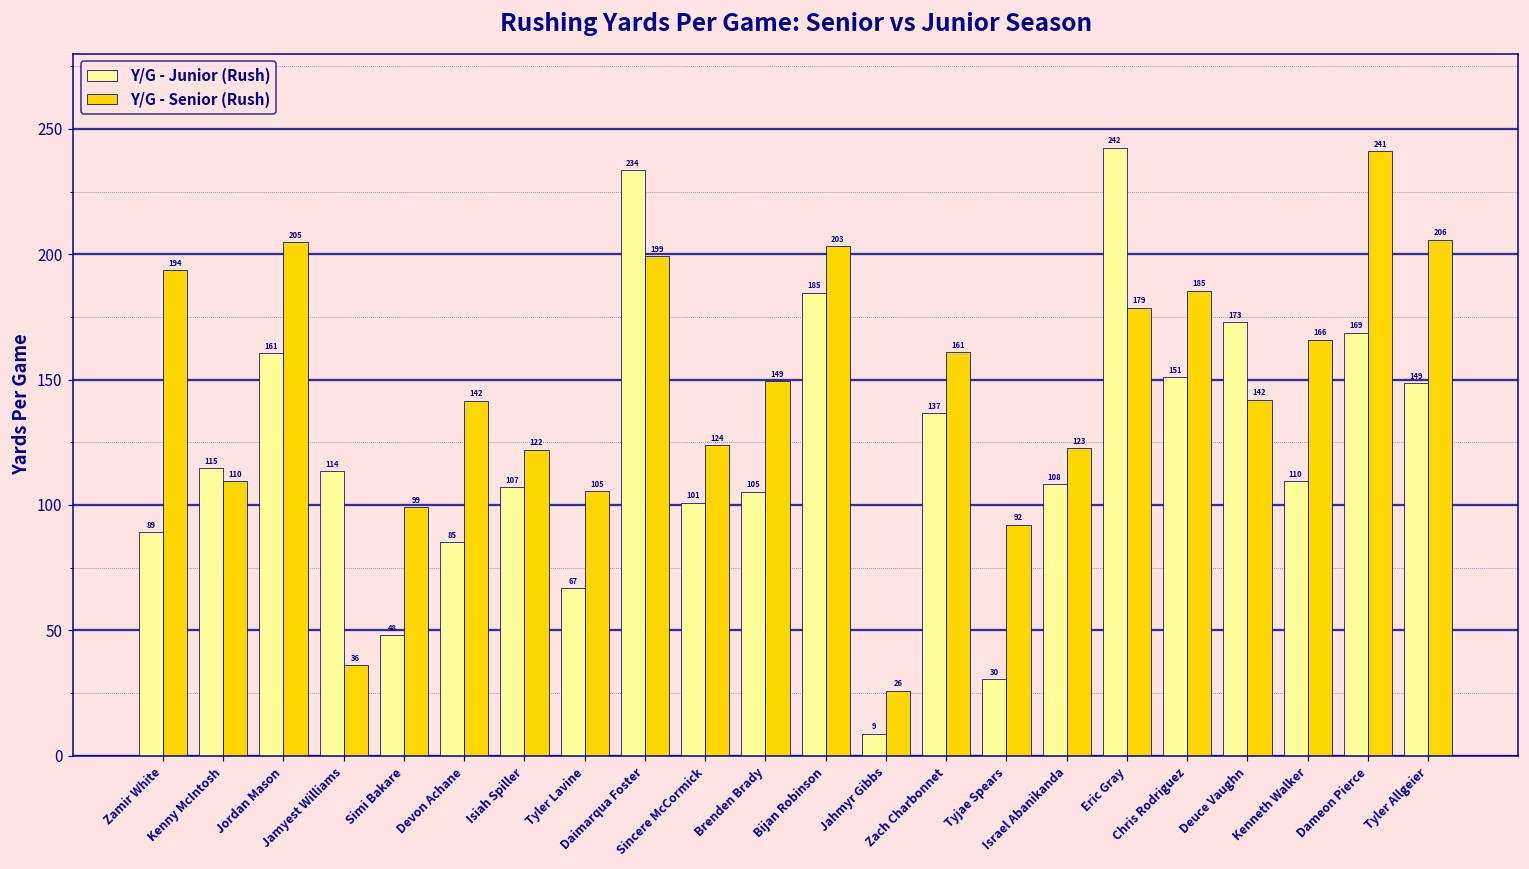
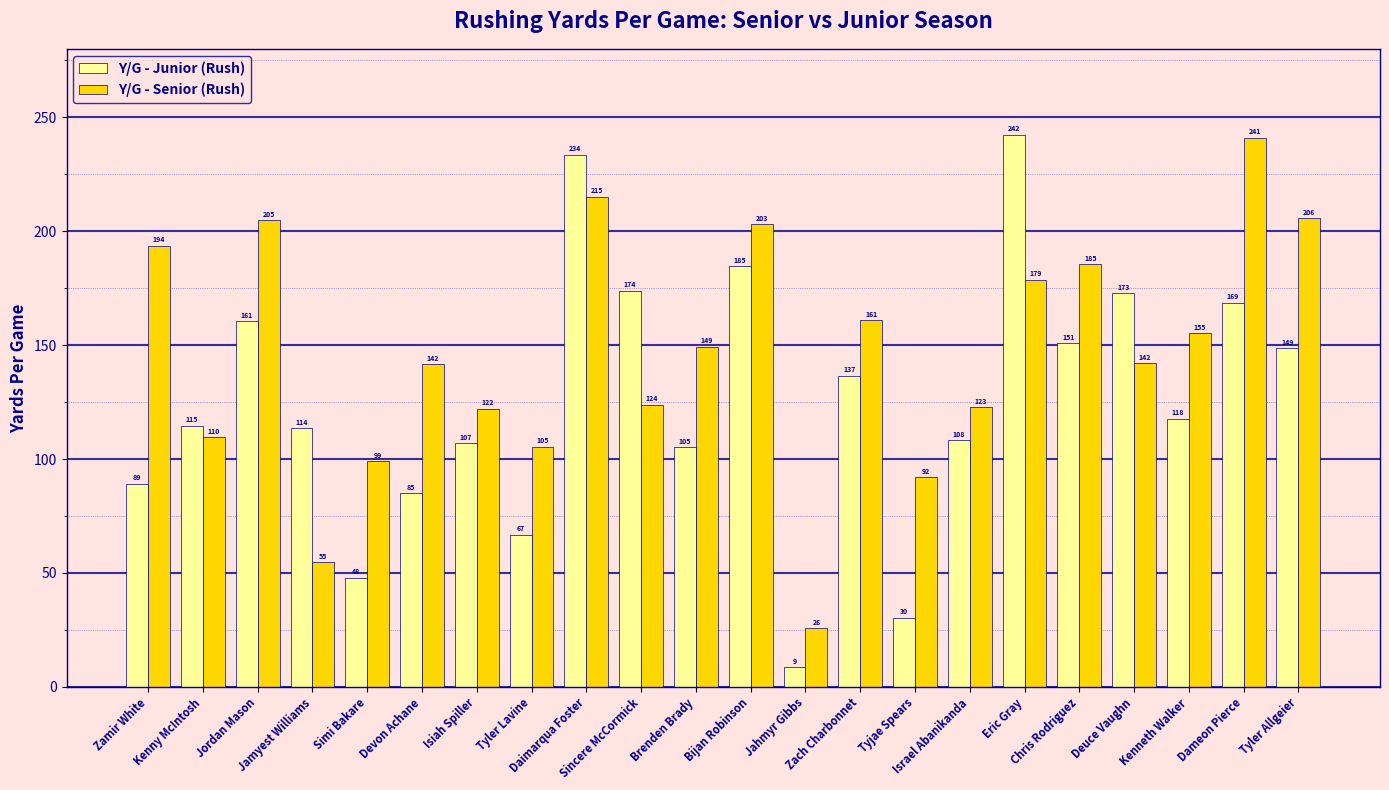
  {
    "Y/G - Junior (Rush)": {
      "Zamir White": 89,
      "Kenny McIntosh": 115,
      "Jordan Mason": 161,
      "Jamyest Williams": 114,
      "Simi Bakare": 48,
      "Devon Achane": 85,
      "Isiah Spiller": 107,
      "Tyler Lavine": 67,
      "Daimarqua Foster": 234,
-     "Sincere McCormick": 101,
+     "Sincere McCormick": 174,
      "Brenden Brady": 105,
      "Bijan Robinson": 185,
      "Jahmyr Gibbs": 9,
      "Zach Charbonnet": 137,
      "Tyjae Spears": 30,
      "Israel Abanikanda": 108,
      "Eric Gray": 242,
      "Chris Rodriguez": 151,
      "Deuce Vaughn": 173,
-     "Kenneth Walker": 110,
+     "Kenneth Walker": 118,
      "Dameon Pierce": 169,
      "Tyler Allgeier": 149
    },
    "Y/G - Senior (Rush)": {
      "Zamir White": 194,
      "Kenny McIntosh": 110,
      "Jordan Mason": 205,
-     "Jamyest Williams": 36,
+     "Jamyest Williams": 55,
      "Simi Bakare": 99,
      "Devon Achane": 142,
      "Isiah Spiller": 122,
      "Tyler Lavine": 105,
-     "Daimarqua Foster": 199,
+     "Daimarqua Foster": 215,
      "Sincere McCormick": 124,
      "Brenden Brady": 149,
      "Bijan Robinson": 203,
      "Jahmyr Gibbs": 26,
      "Zach Charbonnet": 161,
      "Tyjae Spears": 92,
      "Israel Abanikanda": 123,
      "Eric Gray": 179,
      "Chris Rodriguez": 185,
      "Deuce Vaughn": 142,
-     "Kenneth Walker": 166,
+     "Kenneth Walker": 155,
      "Dameon Pierce": 241,
      "Tyler Allgeier": 206
    }
  }
